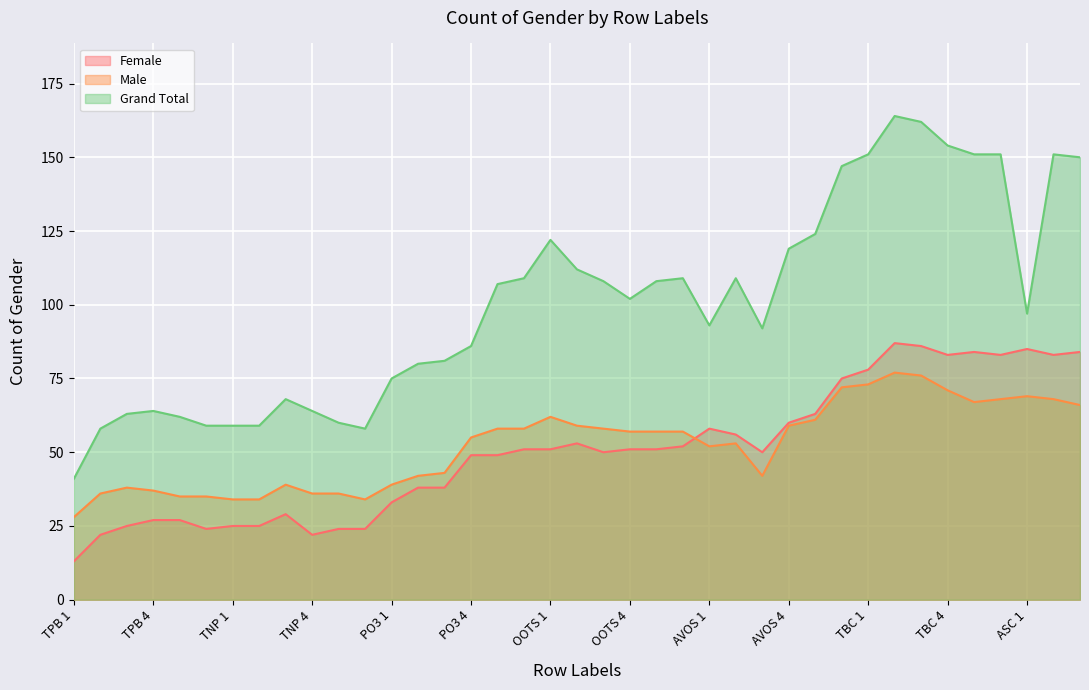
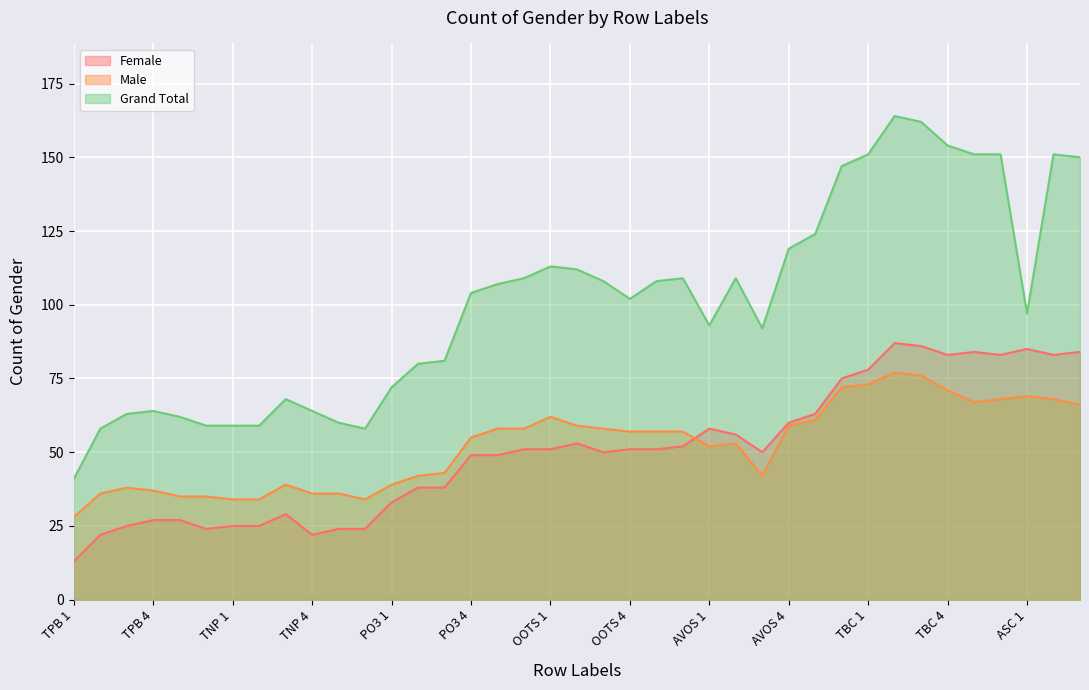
  {
    "Grand Total": {
      "TPB 1": 41,
      "TPB 4": 64,
      "TNP 1": 59,
      "TNP 4": 64,
-     "PO3 1": 75,
-     "PO3 4": 86,
-     "OOTS 1": 122,
+     "PO3 1": 72,
+     "PO3 4": 104,
+     "OOTS 1": 113,
      "OOTS 4": 102,
      "AVOS 1": 93,
      "AVOS 4": 119,
      "TBC 1": 151,
      "TBC 4": 154,
      "ASC 1": 97
    }
  }
